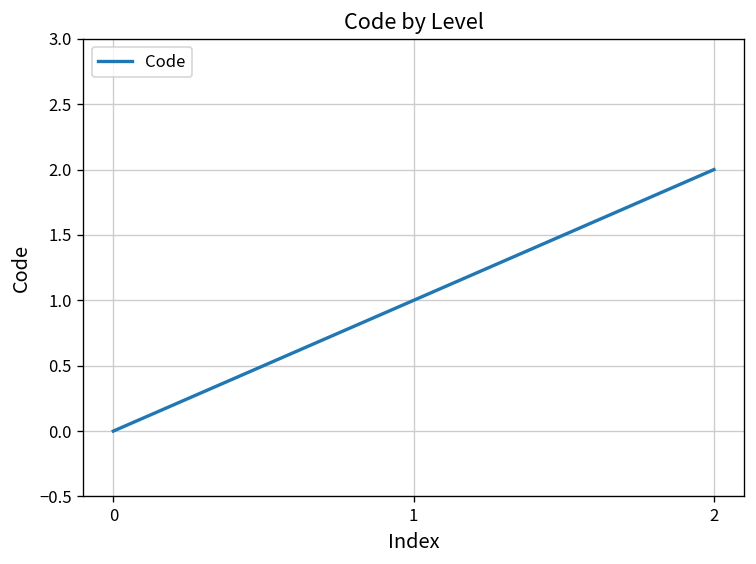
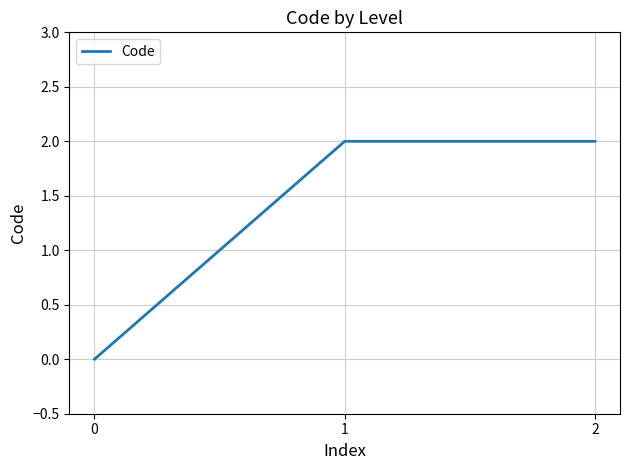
  {
    "0": 0,
-   "1": 1,
+   "1": 2,
    "2": 2
  }
